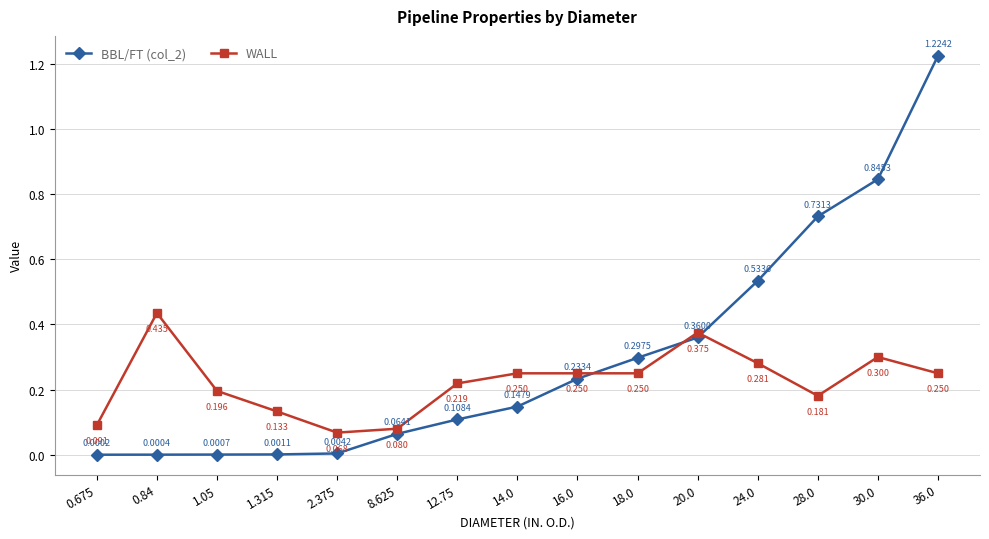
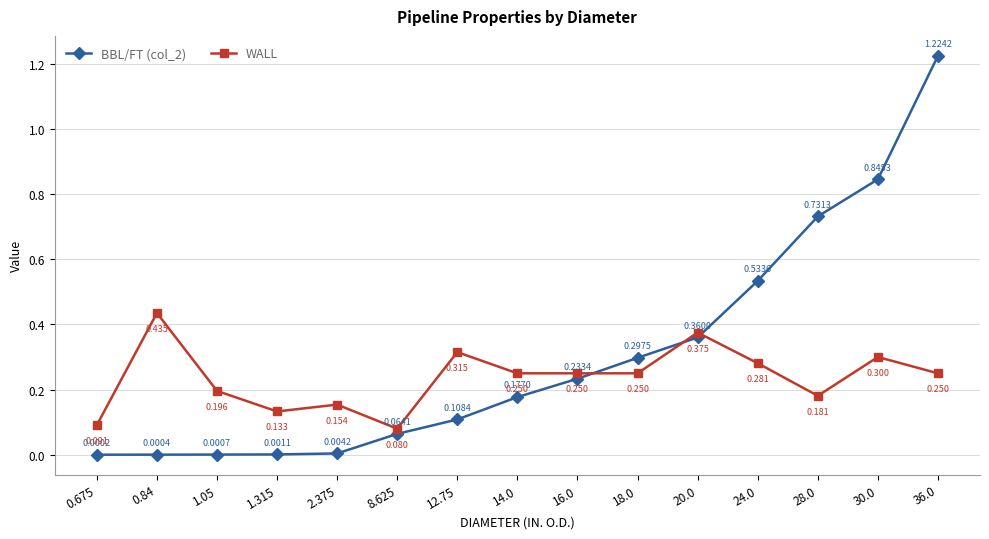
  {
    "BBL/FT (col_2)": {
      "0.84": 0.0004,
      "1.05": 0.0007,
      "1.315": 0.0011,
      "8.625": 0.0641,
      "12.75": 0.1084,
-     "14.0": 0.1479,
+     "14.0": 0.1770,
      "16.0": 0.2334,
      "18.0": 0.2975,
      "20.0": 0.3600,
      "24.0": 0.5336,
      "28.0": 0.7313,
      "30.0": 0.8453,
      "36.0": 1.2242
    },
    "WALL": {
      "0.84": 0.435,
      "1.05": 0.196,
      "1.315": 0.133,
-     "2.375": 0.068,
+     "2.375": 0.154,
      "8.625": 0.080,
-     "12.75": 0.219,
+     "12.75": 0.315,
      "16.0": 0.250,
      "18.0": 0.250,
      "20.0": 0.375,
      "24.0": 0.281,
      "28.0": 0.181,
      "30.0": 0.300,
      "36.0": 0.250
    }
  }
